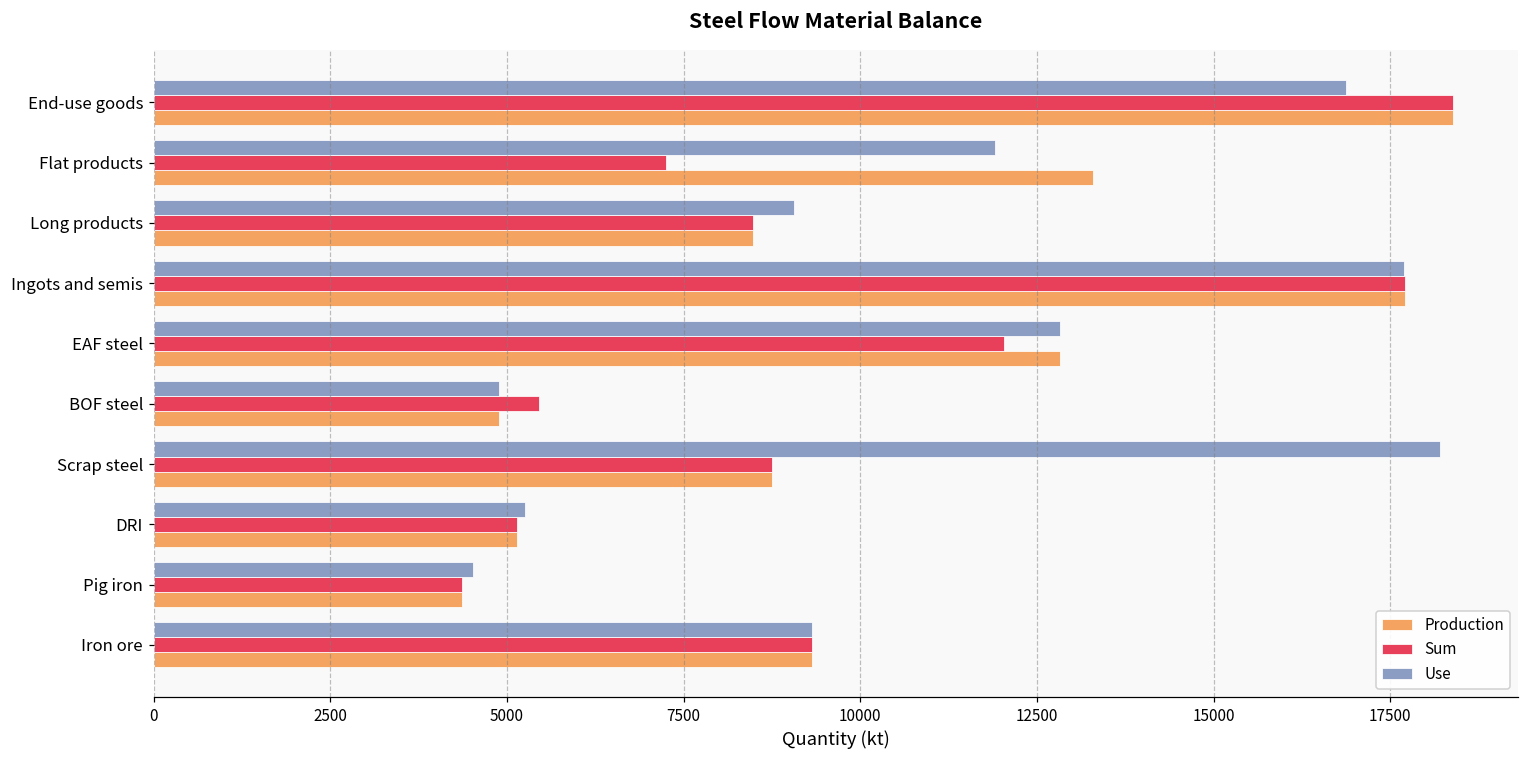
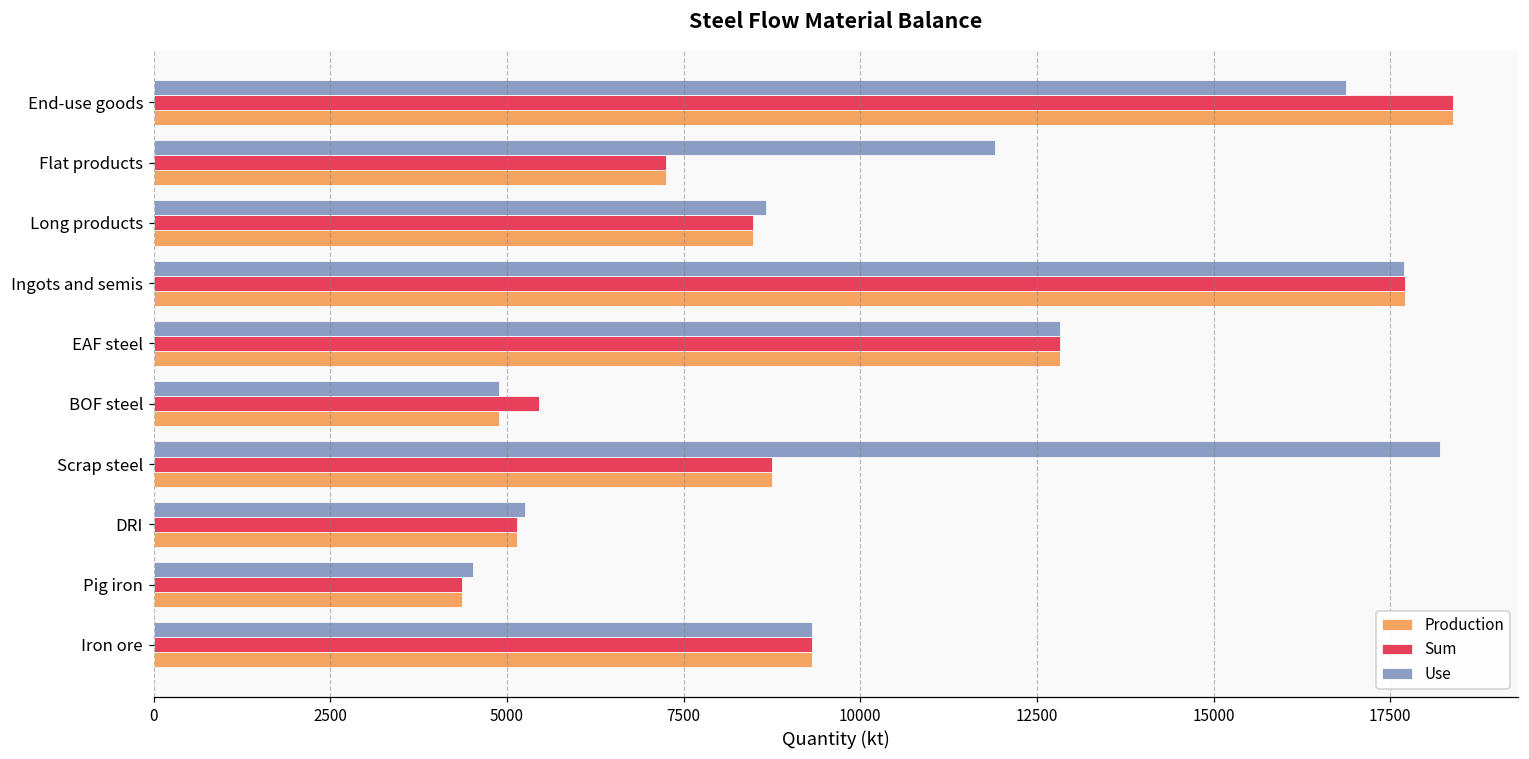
  {
    "Production": {
      "End-use goods": 18400,
-     "Flat products": 13300,
+     "Flat products": 7300,
      "Long products": 8500,
      "Ingots and semis": 17700,
      "EAF steel": 12800,
      "BOF steel": 4900,
      "Scrap steel": 8800,
      "DRI": 5100,
      "Pig iron": 4400,
      "Iron ore": 9300
    },
    "Sum": {
      "End-use goods": 18400,
      "Flat products": 7300,
      "Long products": 8500,
      "Ingots and semis": 17700,
-     "EAF steel": 12000,
+     "EAF steel": 12800,
      "BOF steel": 5500,
      "Scrap steel": 8800,
      "DRI": 5100,
      "Pig iron": 4400,
      "Iron ore": 9300
    },
    "Use": {
      "End-use goods": 16900,
      "Flat products": 11900,
-     "Long products": 9100,
+     "Long products": 8700,
      "Ingots and semis": 17700,
      "EAF steel": 12800,
      "BOF steel": 4900,
      "Scrap steel": 18200,
      "DRI": 5300,
      "Pig iron": 4500,
      "Iron ore": 9300
    }
  }
